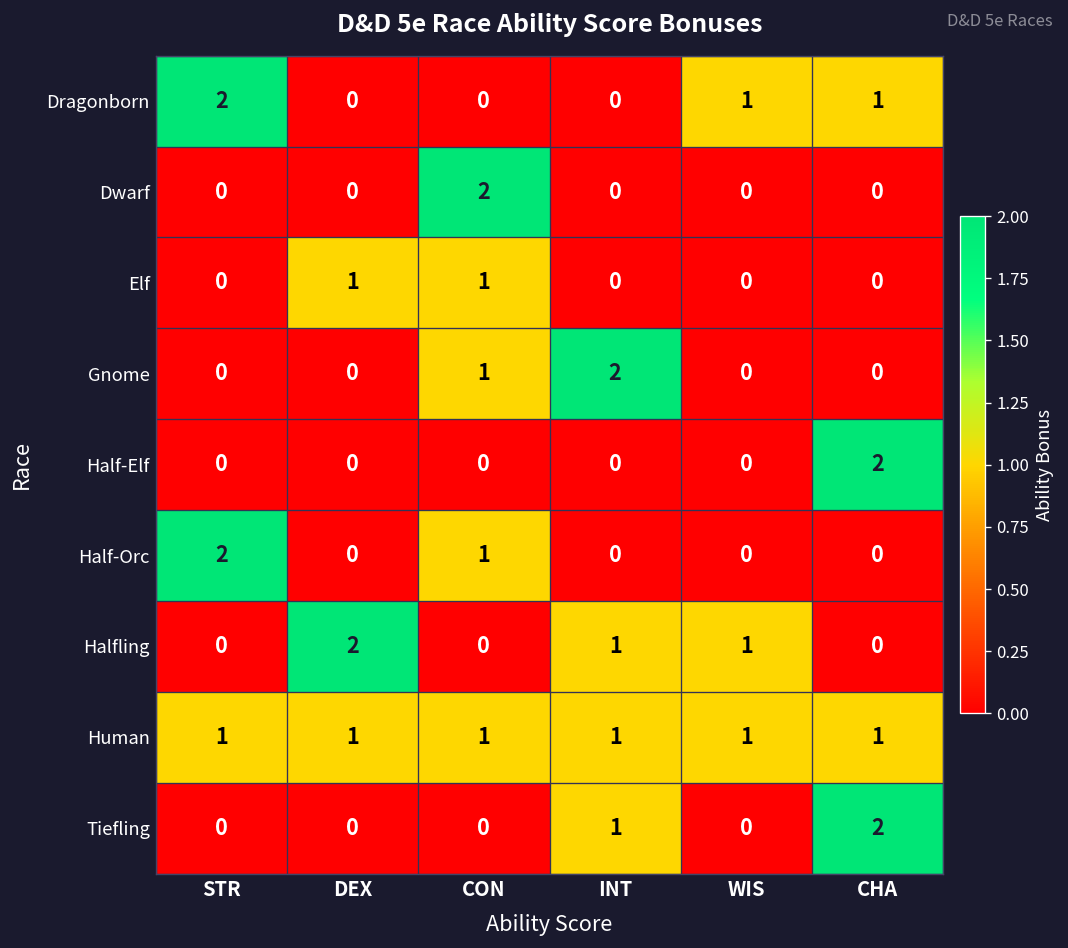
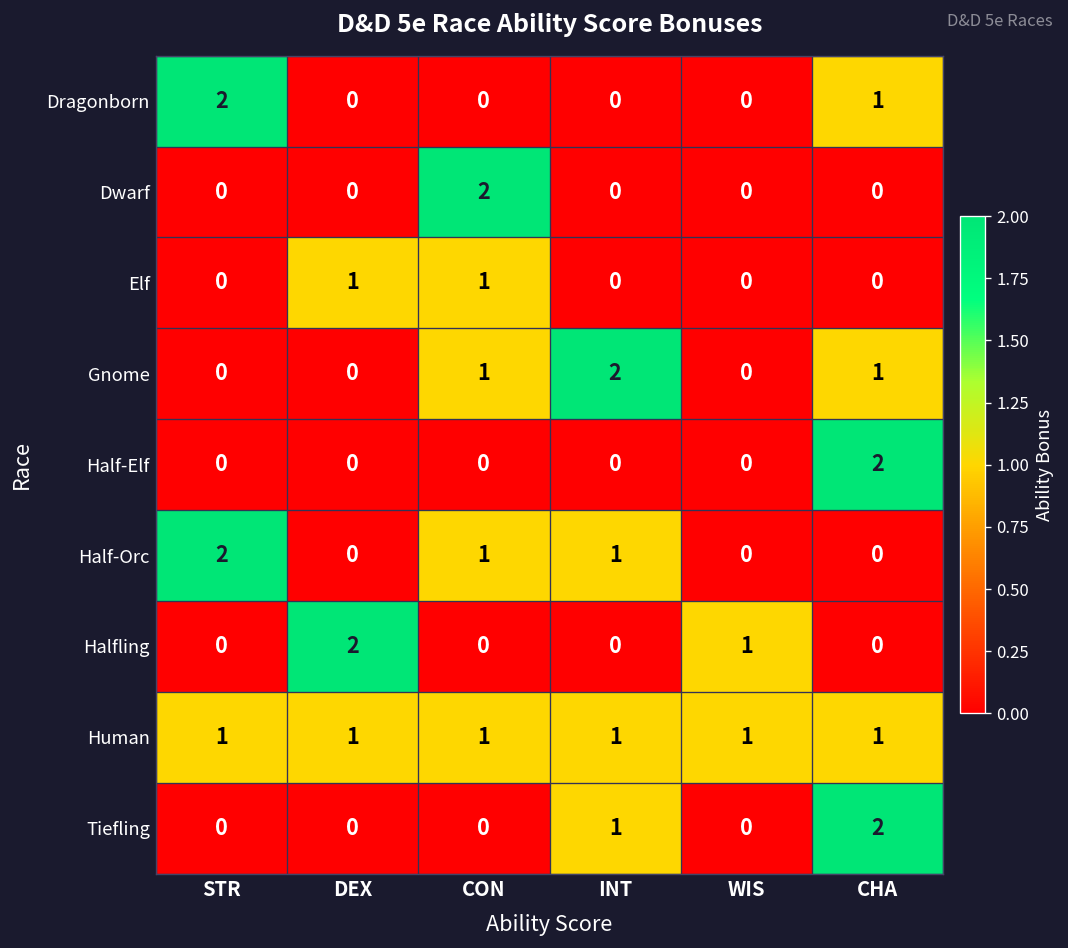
  {
    "Dragonborn": {
      "STR": 2,
      "DEX": 0,
      "CON": 0,
      "INT": 0,
-     "WIS": 1,
+     "WIS": 0,
      "CHA": 1
    },
    "Dwarf": {
      "STR": 0,
      "DEX": 0,
      "CON": 2,
      "INT": 0,
      "WIS": 0,
      "CHA": 0
    },
    "Elf": {
      "STR": 0,
      "DEX": 1,
      "CON": 1,
      "INT": 0,
      "WIS": 0,
      "CHA": 0
    },
    "Gnome": {
      "STR": 0,
      "DEX": 0,
      "CON": 1,
      "INT": 2,
      "WIS": 0,
-     "CHA": 0
+     "CHA": 1
    },
    "Half-Elf": {
      "STR": 0,
      "DEX": 0,
      "CON": 0,
      "INT": 0,
      "WIS": 0,
      "CHA": 2
    },
    "Half-Orc": {
      "STR": 2,
      "DEX": 0,
      "CON": 1,
-     "INT": 0,
+     "INT": 1,
      "WIS": 0,
      "CHA": 0
    },
    "Halfling": {
      "STR": 0,
      "DEX": 2,
      "CON": 0,
-     "INT": 1,
+     "INT": 0,
      "WIS": 1,
      "CHA": 0
    },
    "Human": {
      "STR": 1,
      "DEX": 1,
      "CON": 1,
      "INT": 1,
      "WIS": 1,
      "CHA": 1
    },
    "Tiefling": {
      "STR": 0,
      "DEX": 0,
      "CON": 0,
      "INT": 1,
      "WIS": 0,
      "CHA": 2
    }
  }
